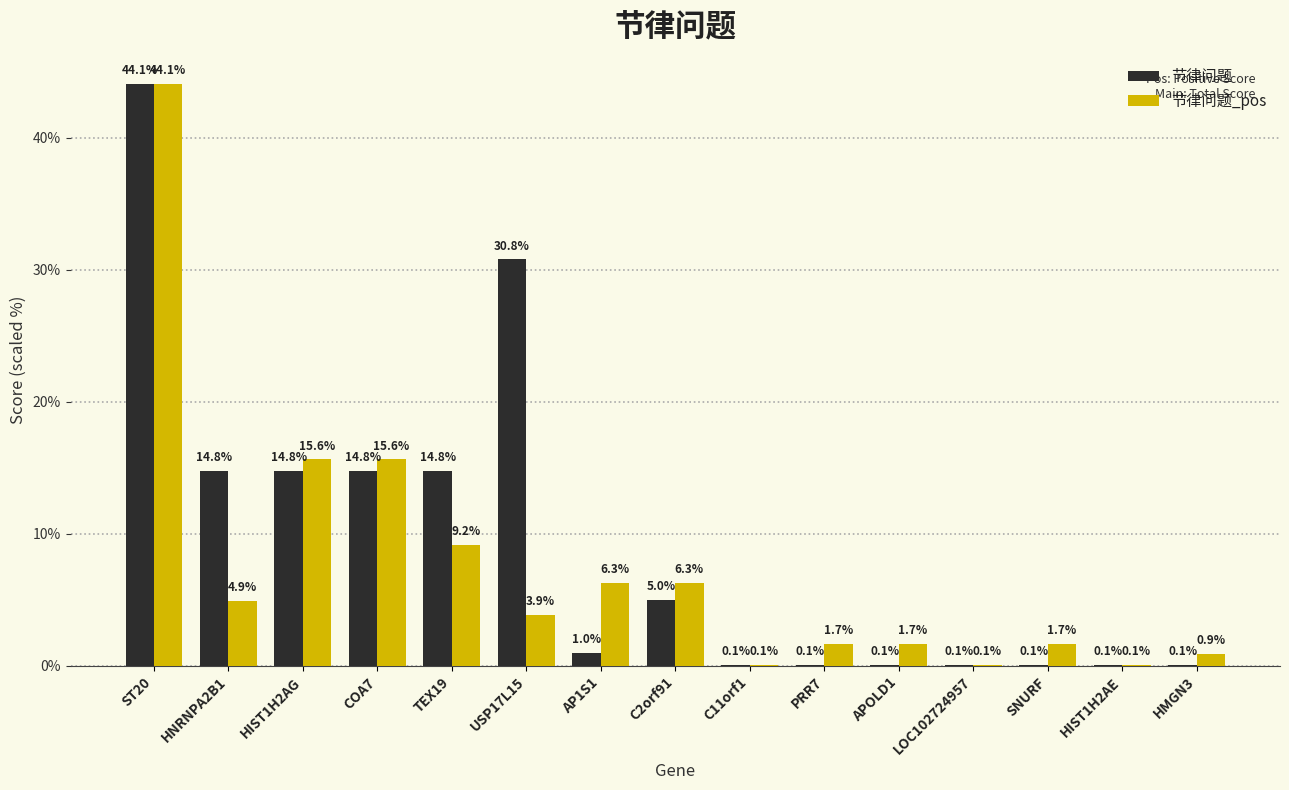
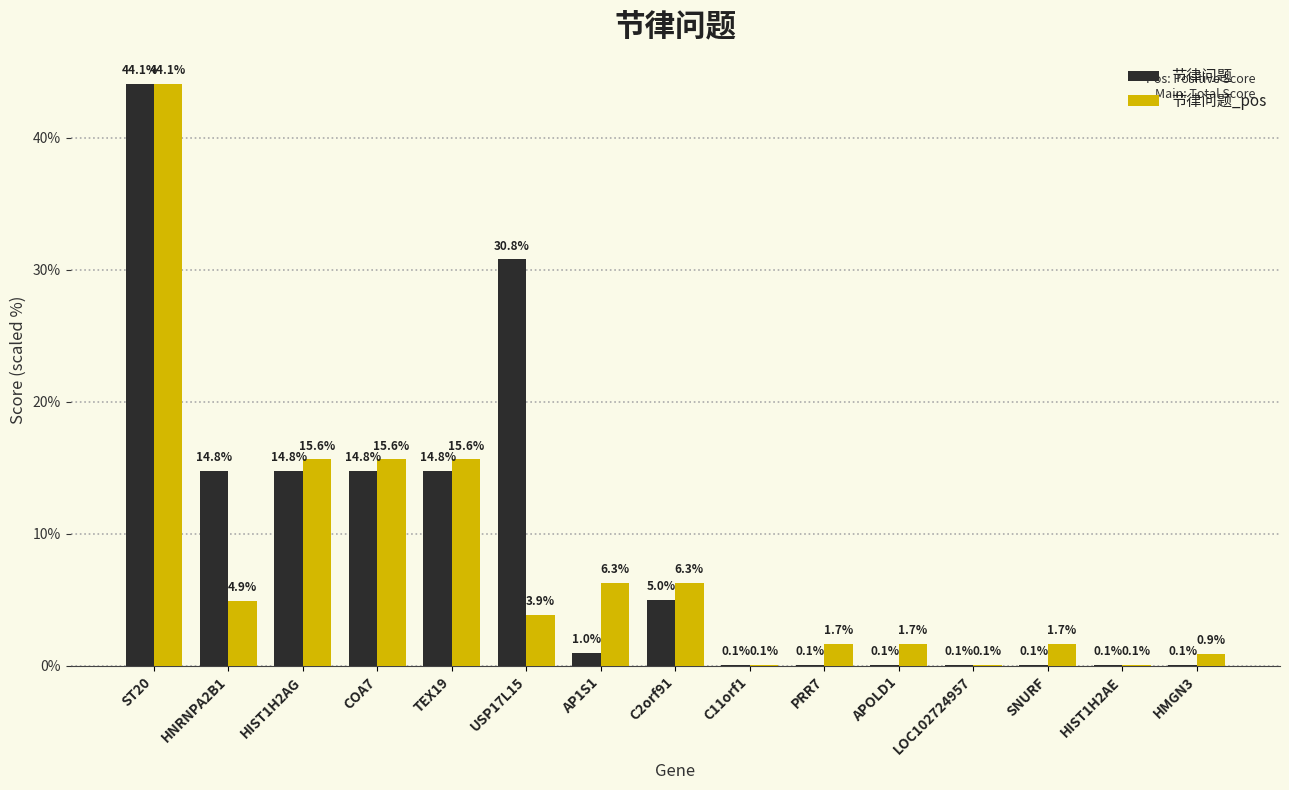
  {
    "节律问题": {
      "HNRNPA2B1": "14.8%",
      "HIST1H2AG": "14.8%",
      "COA7": "14.8%",
      "TEX19": "14.8%",
      "USP17L15": "30.8%",
      "AP1S1": "1.0%",
      "C2orf91": "5.0%",
      "C11orf1": "0.1%",
      "PRR7": "0.1%",
      "APOLD1": "0.1%",
      "LOC102724957": "0.1%",
      "SNURF": "0.1%",
      "HIST1H2AE": "0.1%",
      "HMGN3": "0.1%"
    },
    "节律问题_pos": {
      "HNRNPA2B1": "4.9%",
      "HIST1H2AG": "15.6%",
      "COA7": "15.6%",
-     "TEX19": "9.2%",
+     "TEX19": "15.6%",
      "USP17L15": "3.9%",
      "AP1S1": "6.3%",
      "C2orf91": "6.3%",
      "C11orf1": "0.1%",
      "PRR7": "1.7%",
      "APOLD1": "1.7%",
      "LOC102724957": "0.1%",
      "SNURF": "1.7%",
      "HIST1H2AE": "0.1%",
      "HMGN3": "0.9%"
    }
  }
